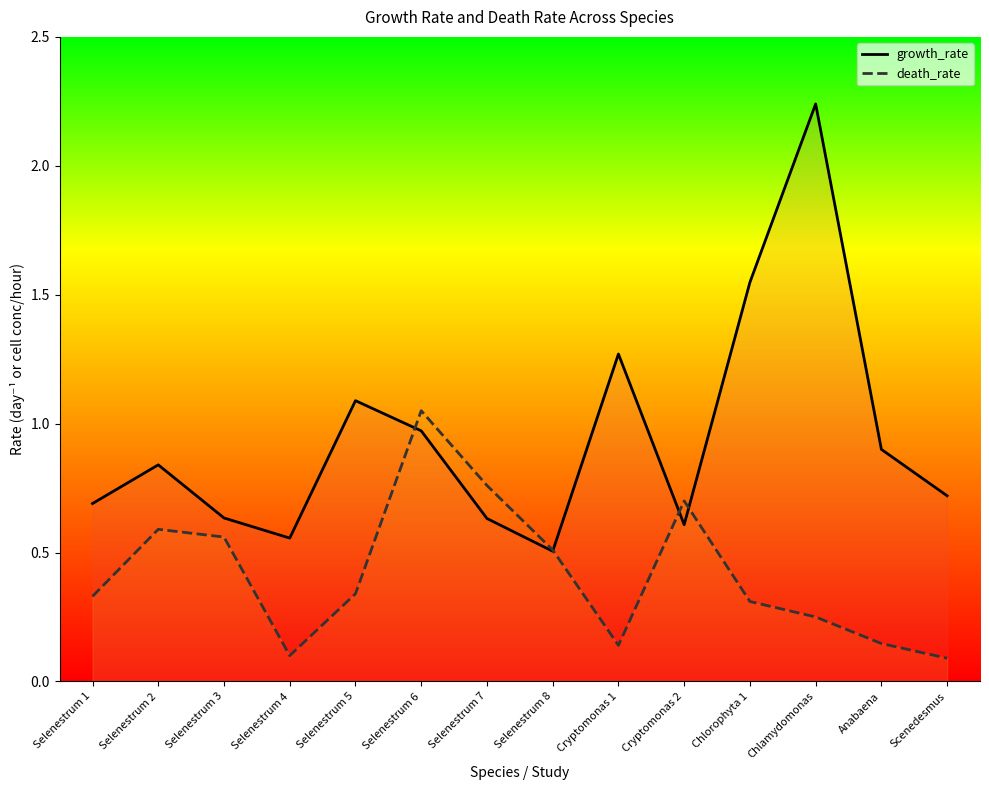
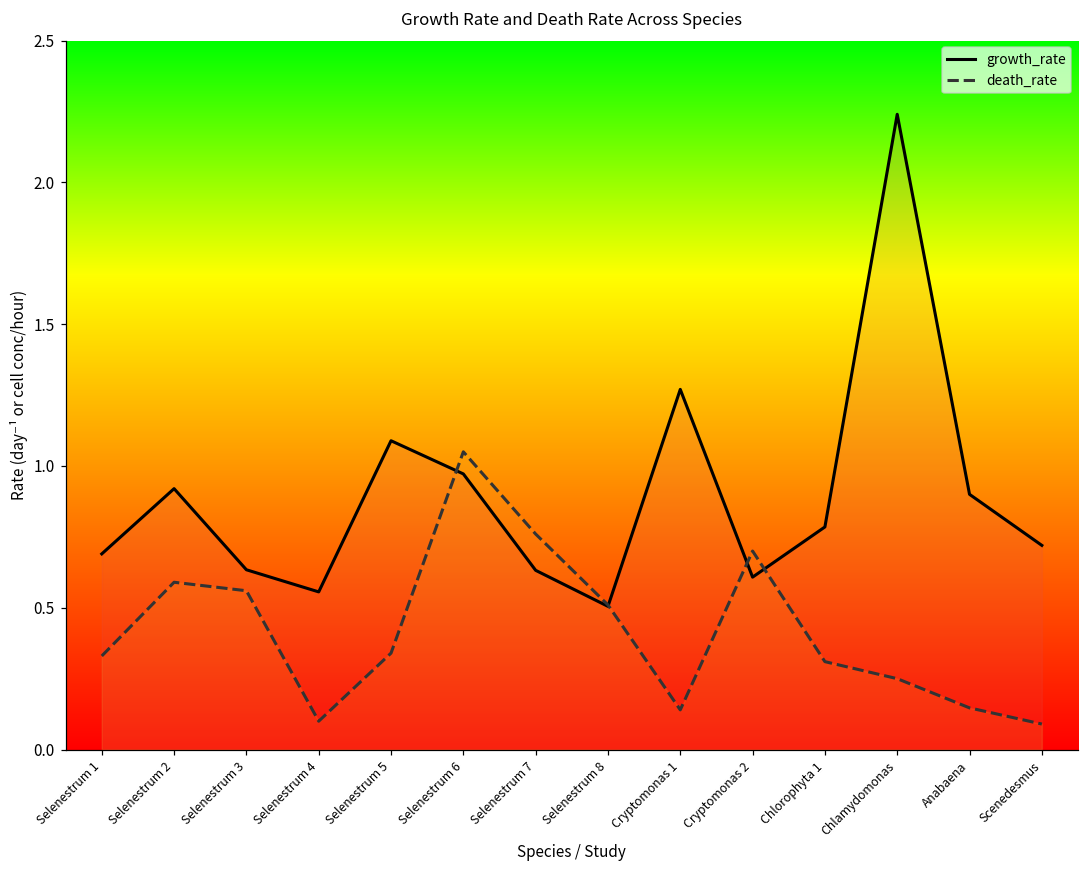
  {
    "growth_rate": {
      "Selenestrum 1": 0.69,
-     "Selenestrum 2": 0.84,
+     "Selenestrum 2": 0.92,
      "Selenestrum 3": 0.63,
      "Selenestrum 4": 0.56,
      "Selenestrum 5": 1.09,
      "Selenestrum 6": 0.97,
      "Selenestrum 7": 0.63,
      "Cryptomonas 1": 1.27,
      "Cryptomonas 2": 0.61,
-     "Chlorophyta 1": 1.55,
+     "Chlorophyta 1": 0.79,
      "Chlamydomonas": 2.24,
      "Anabaena": 0.90,
      "Scenedesmus": 0.72
    },
    "death_rate": {
      "Selenestrum 1": 0.33,
      "Selenestrum 2": 0.59,
      "Selenestrum 3": 0.56,
      "Selenestrum 4": 0.10,
      "Selenestrum 5": 0.34,
      "Selenestrum 6": 1.05,
      "Selenestrum 7": 0.76,
      "Cryptomonas 1": 0.14,
      "Cryptomonas 2": 0.70,
      "Chlorophyta 1": 0.31,
      "Chlamydomonas": 0.25,
      "Anabaena": 0.15,
      "Scenedesmus": 0.09
    }
  }
